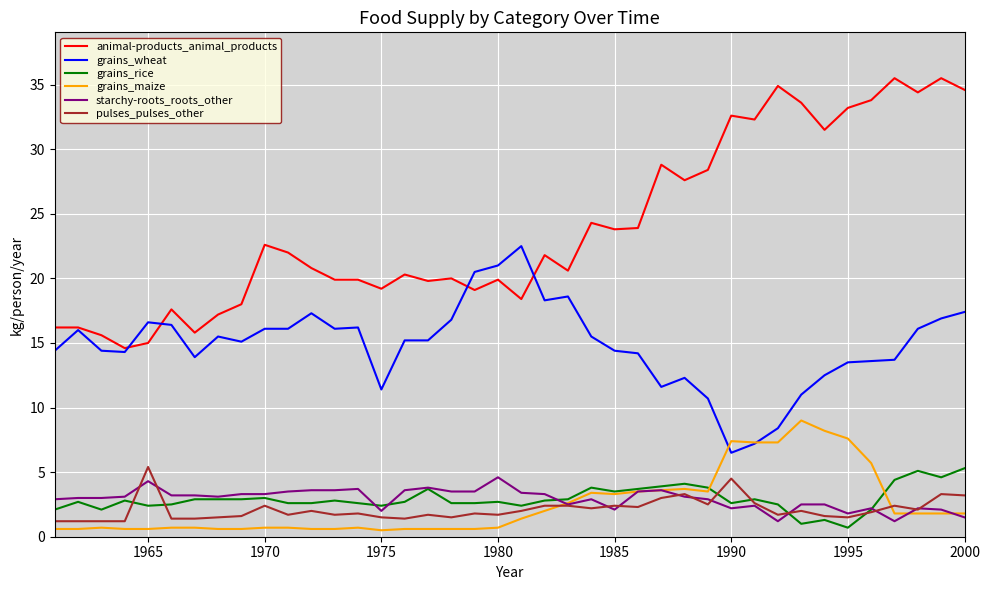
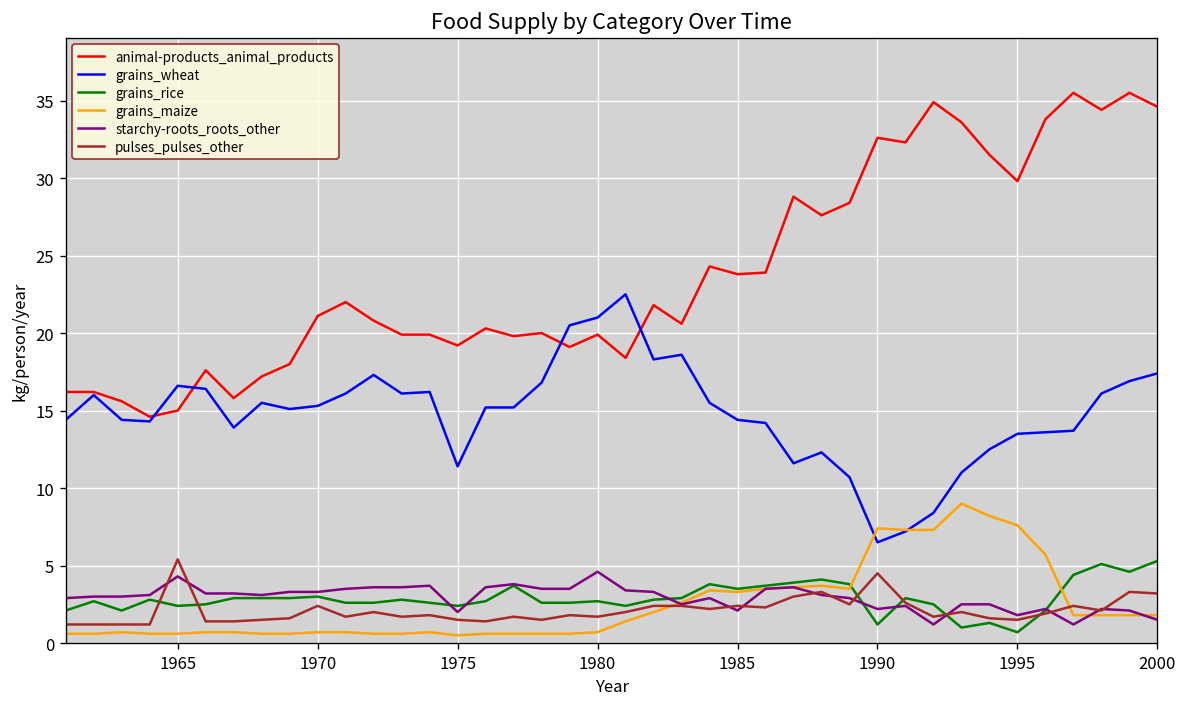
  {
    "animal-products_animal_products": {
      "1965": 15.0,
-     "1970": 22.6,
+     "1970": 21.1,
      "1975": 19.2,
      "1980": 19.9,
      "1985": 23.8,
      "1990": 32.6,
-     "1995": 33.2,
+     "1995": 29.8,
      "2000": 34.6
    },
    "grains_wheat": {
      "1965": 16.6,
-     "1970": 16.1,
+     "1970": 15.3,
      "1975": 11.4,
      "1980": 21.0,
      "1985": 14.4,
      "1990": 6.5,
      "1995": 13.5,
      "2000": 17.4
    },
    "grains_rice": {
      "1965": 2.4,
      "1970": 3.0,
      "1975": 2.4,
      "1980": 2.7,
      "1985": 3.5,
-     "1990": 2.6,
+     "1990": 1.2,
      "1995": 0.7,
      "2000": 5.3
    },
    "grains_maize": {
      "1965": 0.6,
      "1970": 0.7,
      "1975": 0.5,
      "1980": 0.7,
      "1985": 3.3,
      "1990": 7.4,
      "1995": 7.6,
      "2000": 1.8
    },
    "starchy-roots_roots_other": {
      "1965": 4.3,
      "1970": 3.3,
      "1975": 2.0,
      "1980": 4.6,
      "1985": 2.1,
      "1990": 2.2,
      "1995": 1.8,
      "2000": 1.5
    },
    "pulses_pulses_other": {
      "1965": 5.4,
      "1970": 2.4,
      "1975": 1.5,
      "1980": 1.7,
      "1985": 2.4,
      "1990": 4.5,
      "1995": 1.5,
      "2000": 3.2
    }
  }
